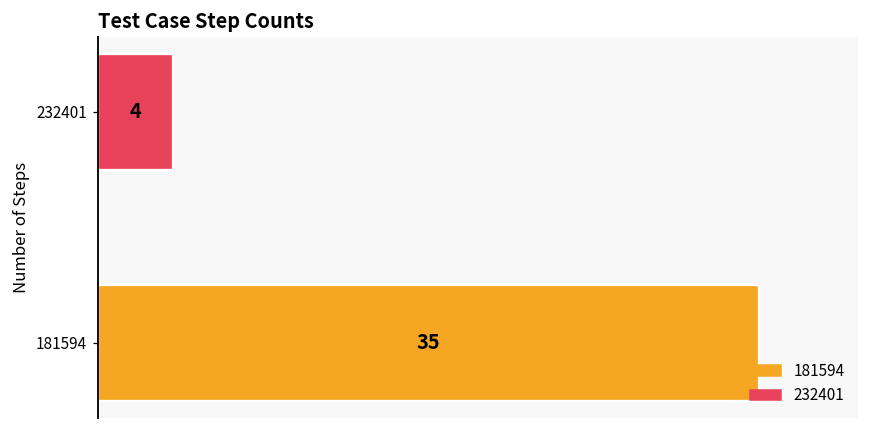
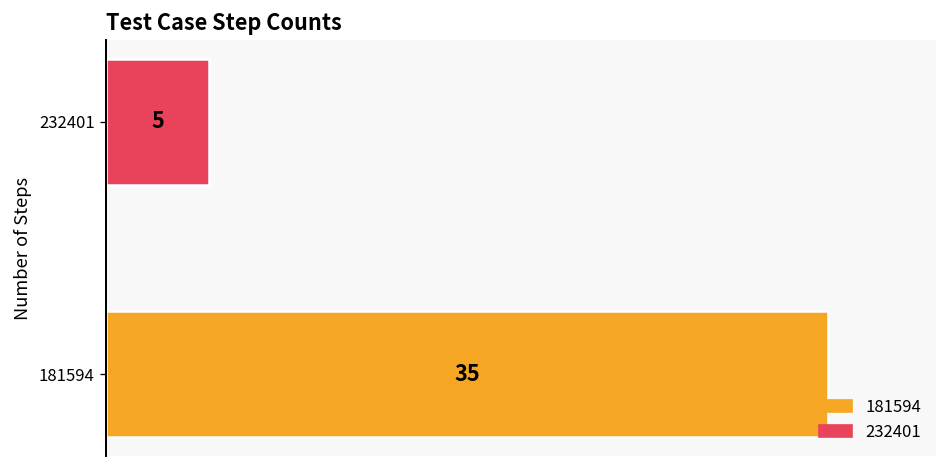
  {
-   "232401": 4,
+   "232401": 5,
    "181594": 35
  }
